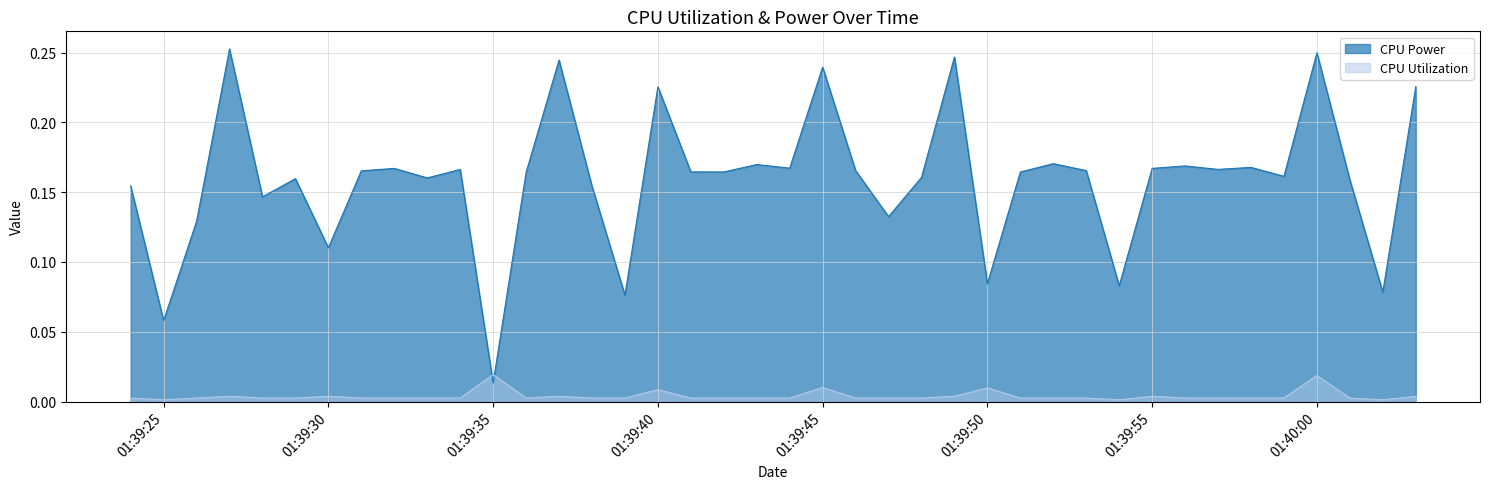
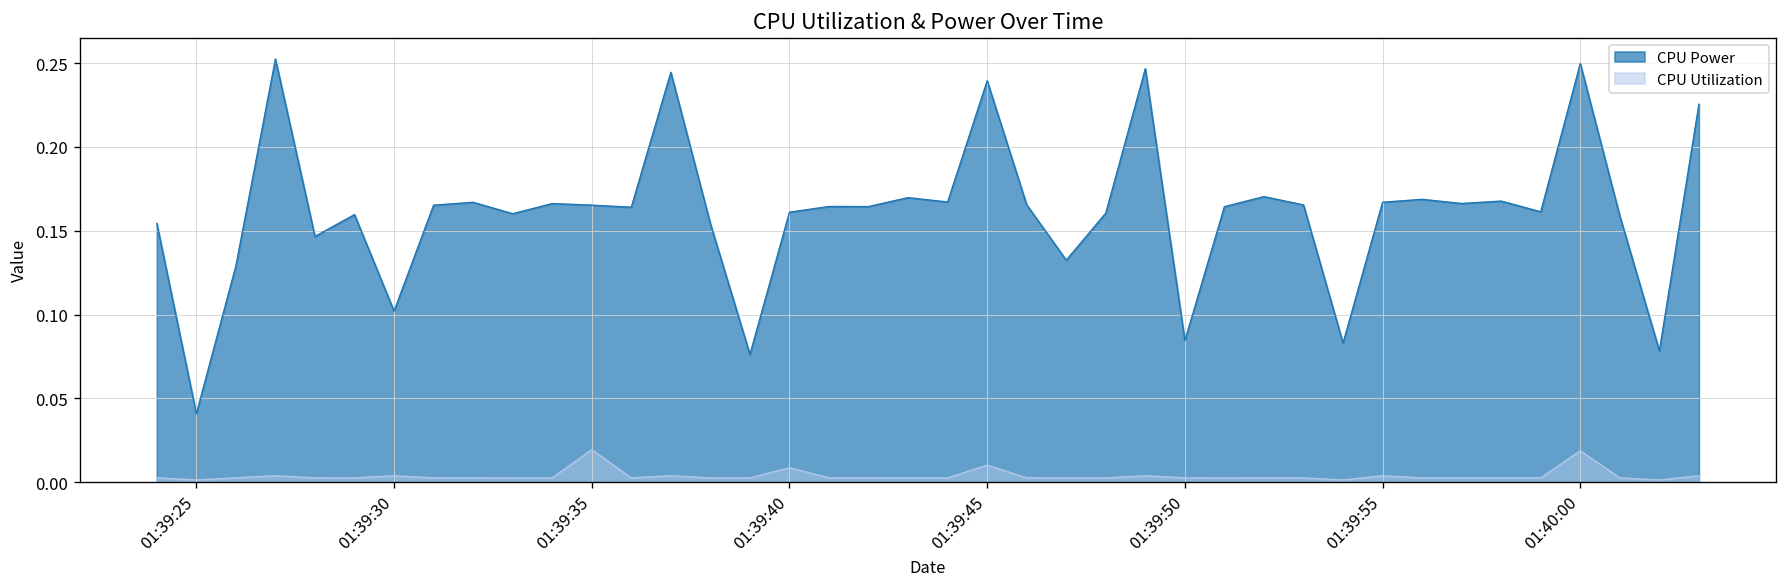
  {
    "CPU Power": {
-     "01:39:25": 0.058,
-     "01:39:30": 0.110,
-     "01:39:35": 0.013,
-     "01:39:40": 0.225,
+     "01:39:25": 0.041,
+     "01:39:30": 0.102,
+     "01:39:35": 0.165,
+     "01:39:40": 0.161,
      "01:39:45": 0.240,
      "01:39:50": 0.084,
      "01:39:55": 0.167,
      "01:40:00": 0.250
    },
    "CPU Utilization": {
      "01:39:25": 0.001,
      "01:39:30": 0.004,
      "01:39:35": 0.019,
      "01:39:40": 0.009,
      "01:39:45": 0.010,
-     "01:39:50": 0.010,
+     "01:39:50": 0.003,
      "01:39:55": 0.004,
      "01:40:00": 0.019
    }
  }
